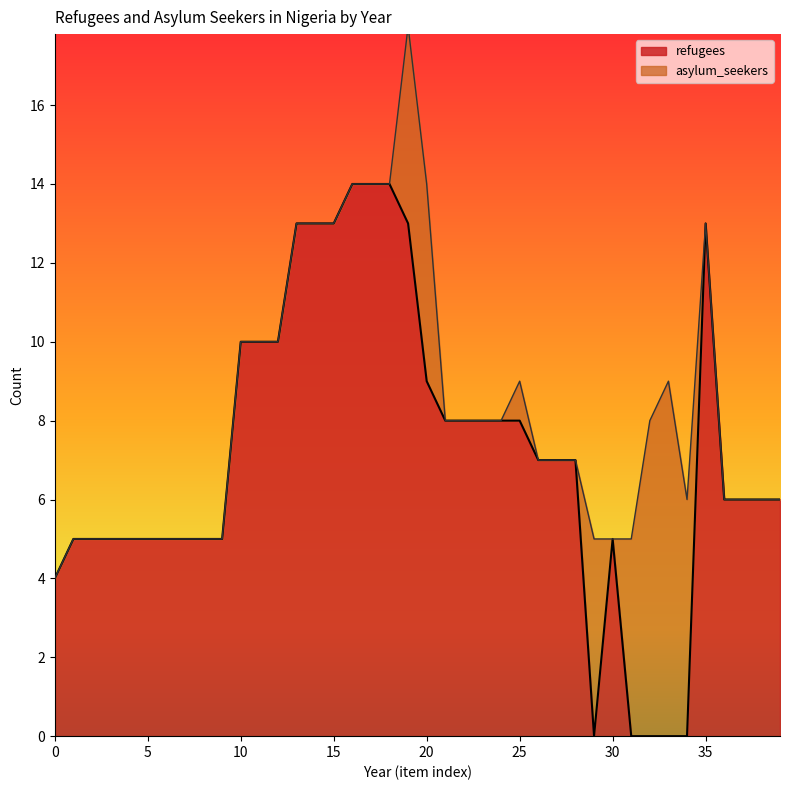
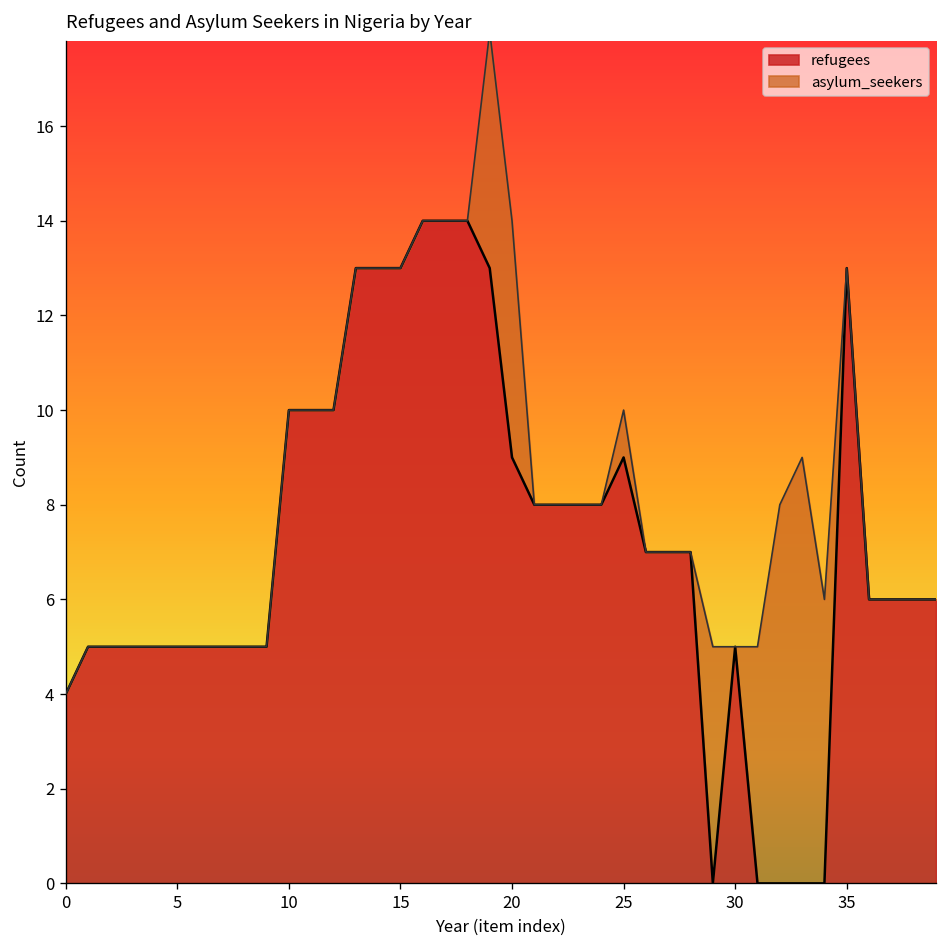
  {
    "refugees": {
      "20": 9,
-     "25": 8
+     "25": 9
    },
    "asylum_seekers": {
      "20": 5,
      "25": 1
    }
  }
